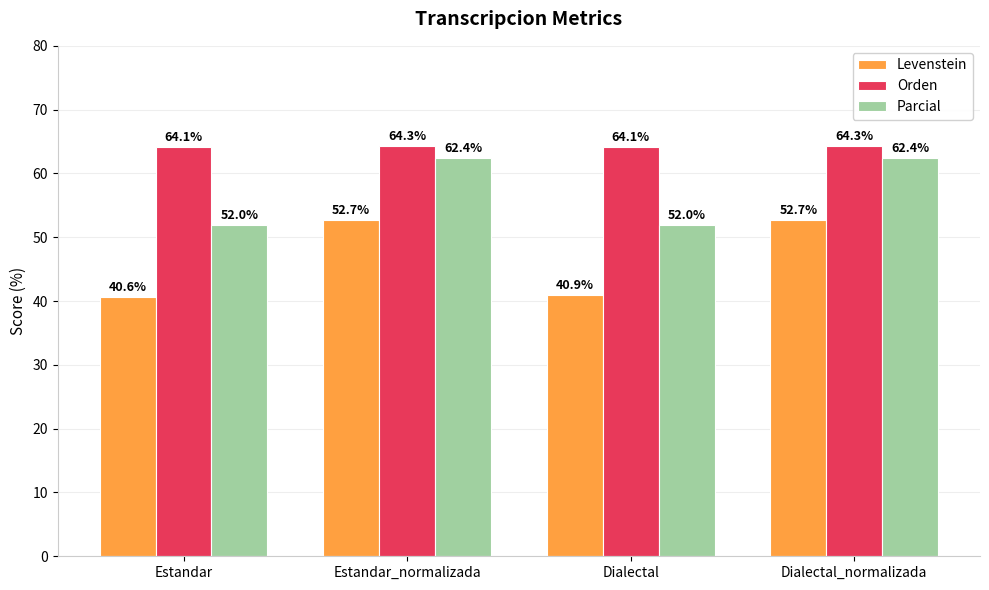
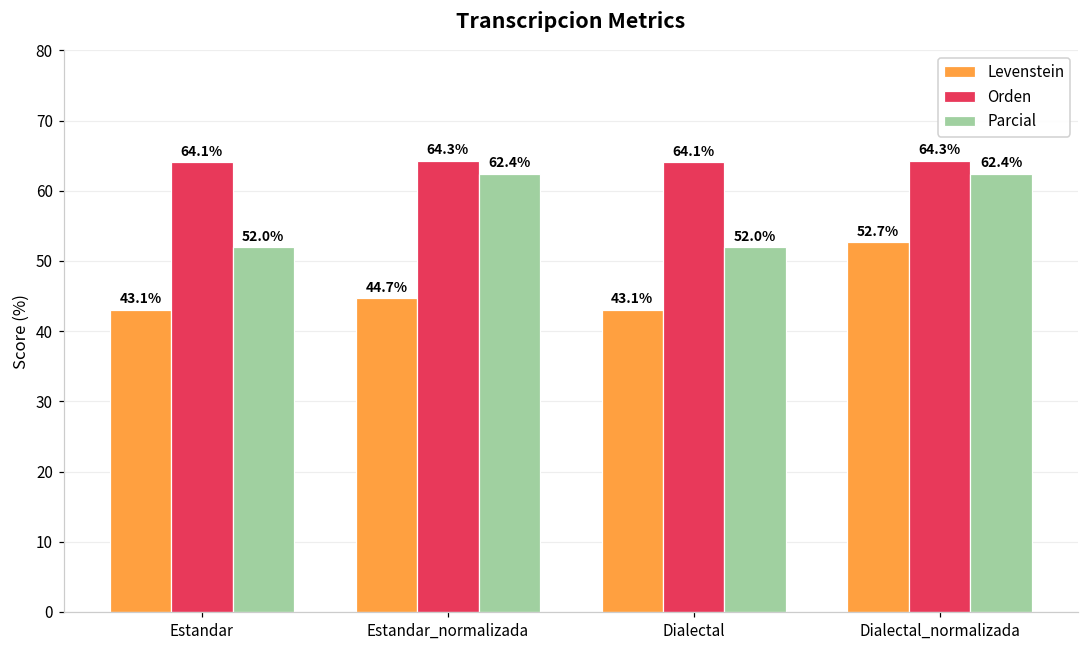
  {
    "Levenstein": {
-     "Estandar": "40.6%",
-     "Estandar_normalizada": "52.7%",
-     "Dialectal": "40.9%",
+     "Estandar": "43.1%",
+     "Estandar_normalizada": "44.7%",
+     "Dialectal": "43.1%",
      "Dialectal_normalizada": "52.7%"
    },
    "Orden": {
      "Estandar": "64.1%",
      "Estandar_normalizada": "64.3%",
      "Dialectal": "64.1%",
      "Dialectal_normalizada": "64.3%"
    },
    "Parcial": {
      "Estandar": "52.0%",
      "Estandar_normalizada": "62.4%",
      "Dialectal": "52.0%",
      "Dialectal_normalizada": "62.4%"
    }
  }
